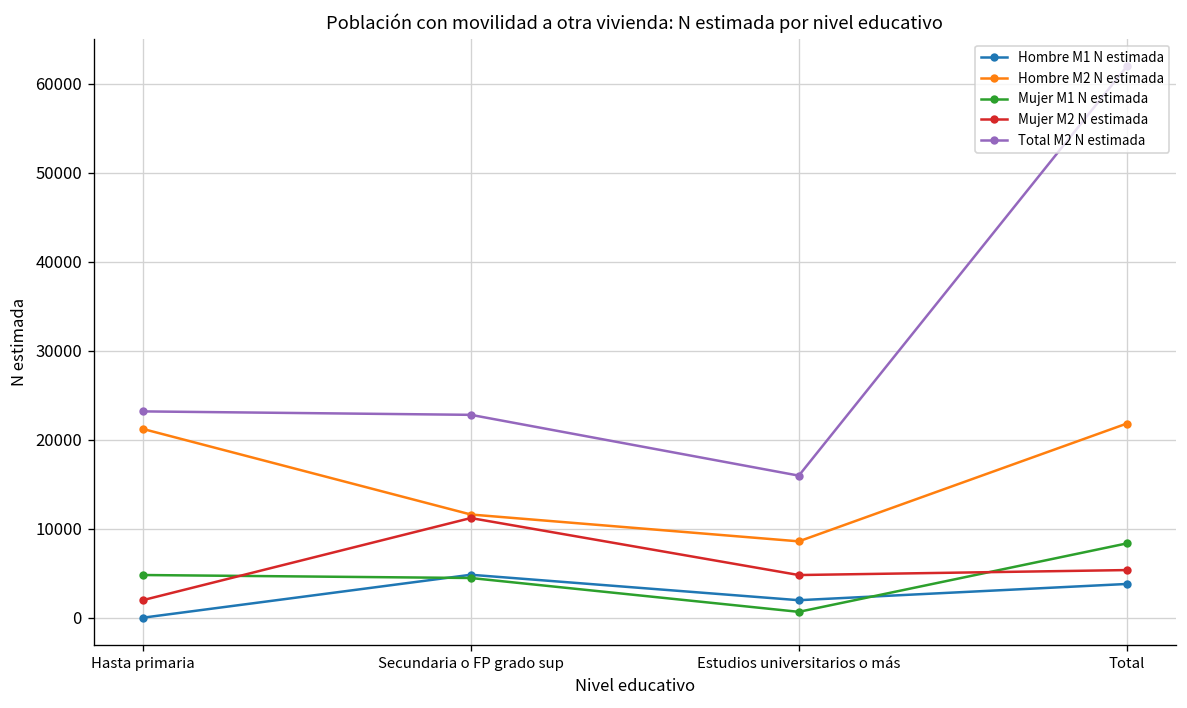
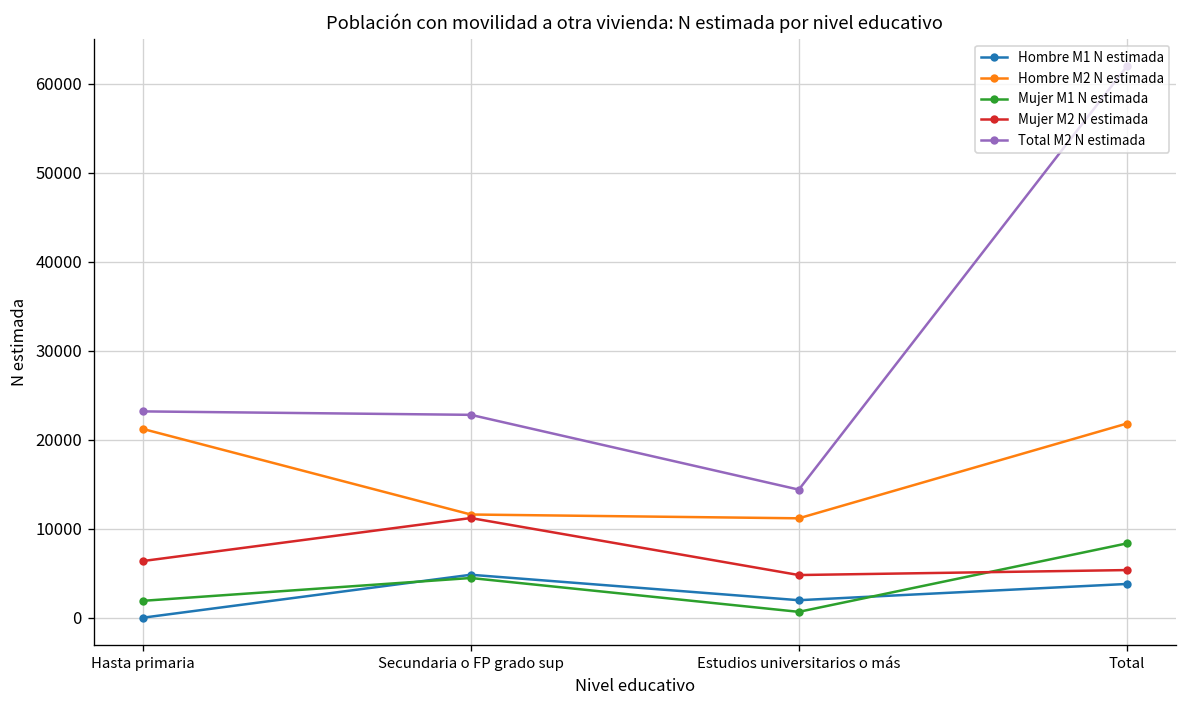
  {
    "Hombre M1 N estimada": {
      "Hasta primaria": 0,
      "Secundaria o FP grado sup": 5000,
      "Estudios universitarios o más": 2000,
      "Total": 4000
    },
    "Hombre M2 N estimada": {
      "Hasta primaria": 21000,
      "Secundaria o FP grado sup": 12000,
-     "Estudios universitarios o más": 9000,
+     "Estudios universitarios o más": 11000,
      "Total": 22000
    },
    "Mujer M1 N estimada": {
-     "Hasta primaria": 5000,
+     "Hasta primaria": 2000,
      "Secundaria o FP grado sup": 4000,
      "Estudios universitarios o más": 1000,
      "Total": 8000
    },
    "Mujer M2 N estimada": {
-     "Hasta primaria": 2000,
+     "Hasta primaria": 6000,
      "Secundaria o FP grado sup": 11000,
      "Estudios universitarios o más": 5000,
      "Total": 5000
    },
    "Total M2 N estimada": {
      "Hasta primaria": 23000,
      "Secundaria o FP grado sup": 23000,
-     "Estudios universitarios o más": 16000
+     "Estudios universitarios o más": 14000
    }
  }
